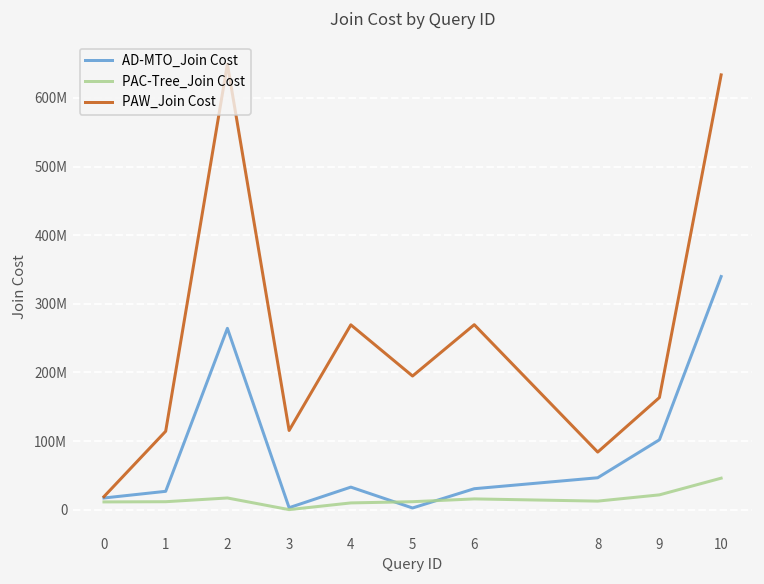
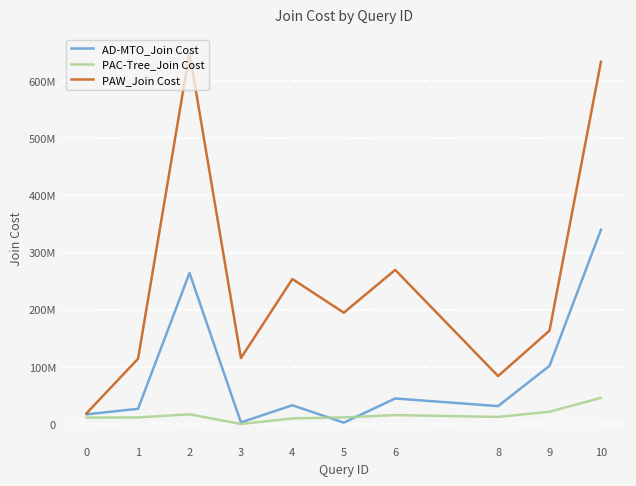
  {
    "AD-MTO_Join Cost": {
      "1": 30000000,
      "2": 260000000,
      "4": 30000000,
      "5": 0,
-     "6": 30000000,
-     "8": 50000000,
+     "6": 40000000,
+     "8": 30000000,
      "9": 100000000,
      "10": 340000000
    },
    "PAC-Tree_Join Cost": {
      "0": 10000000,
      "1": 10000000,
      "2": 20000000,
      "4": 10000000,
      "5": 10000000,
      "6": 20000000,
      "8": 10000000,
      "9": 20000000,
      "10": 50000000
    },
    "PAW_Join Cost": {
      "1": 110000000,
      "3": 120000000,
-     "4": 270000000,
+     "4": 250000000,
      "5": 190000000,
      "6": 270000000,
      "8": 80000000,
      "9": 160000000,
      "10": 630000000
    }
  }
